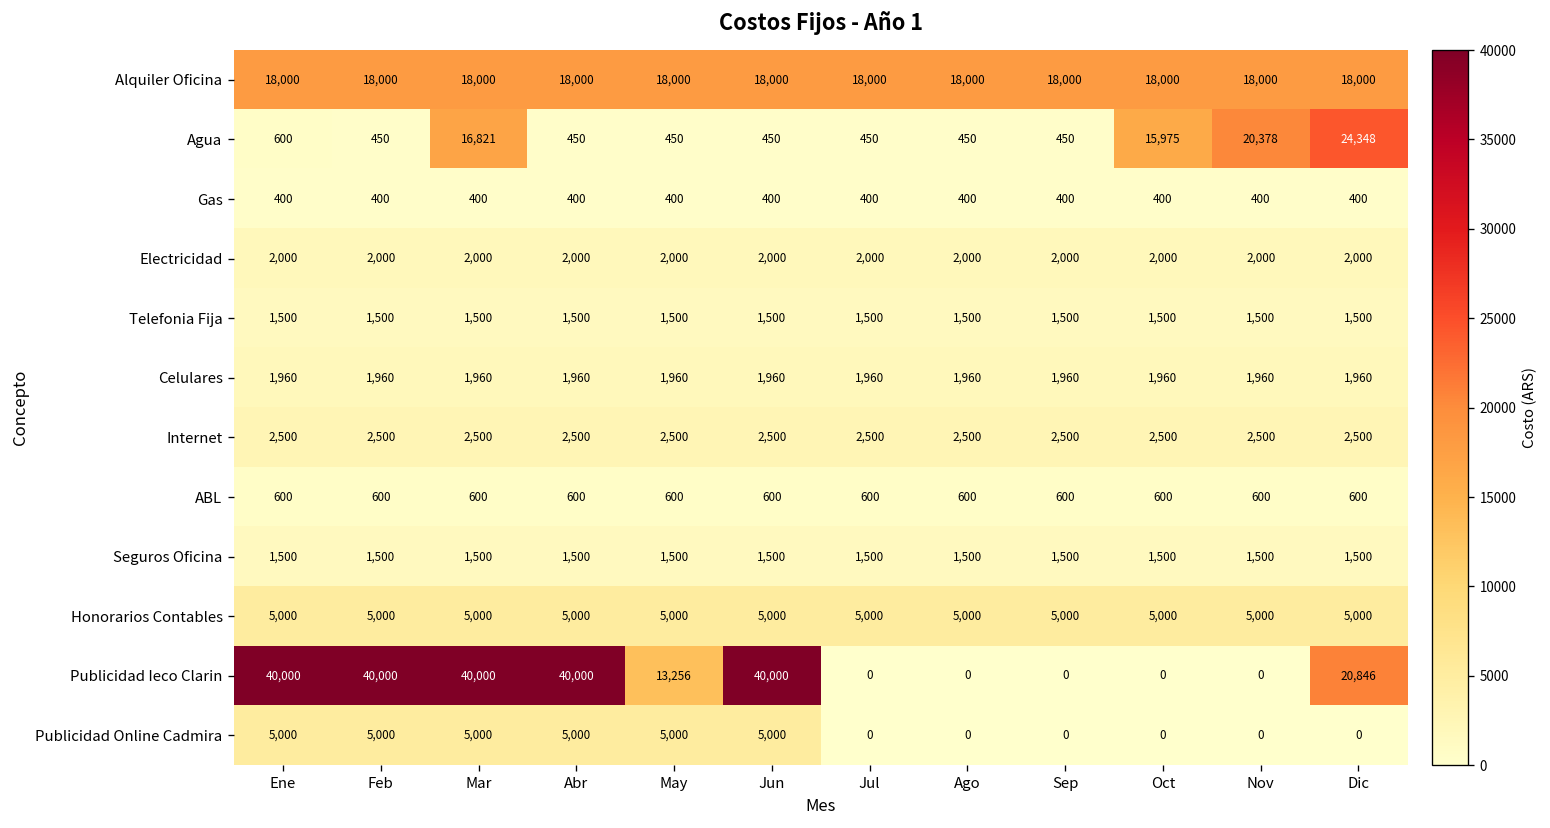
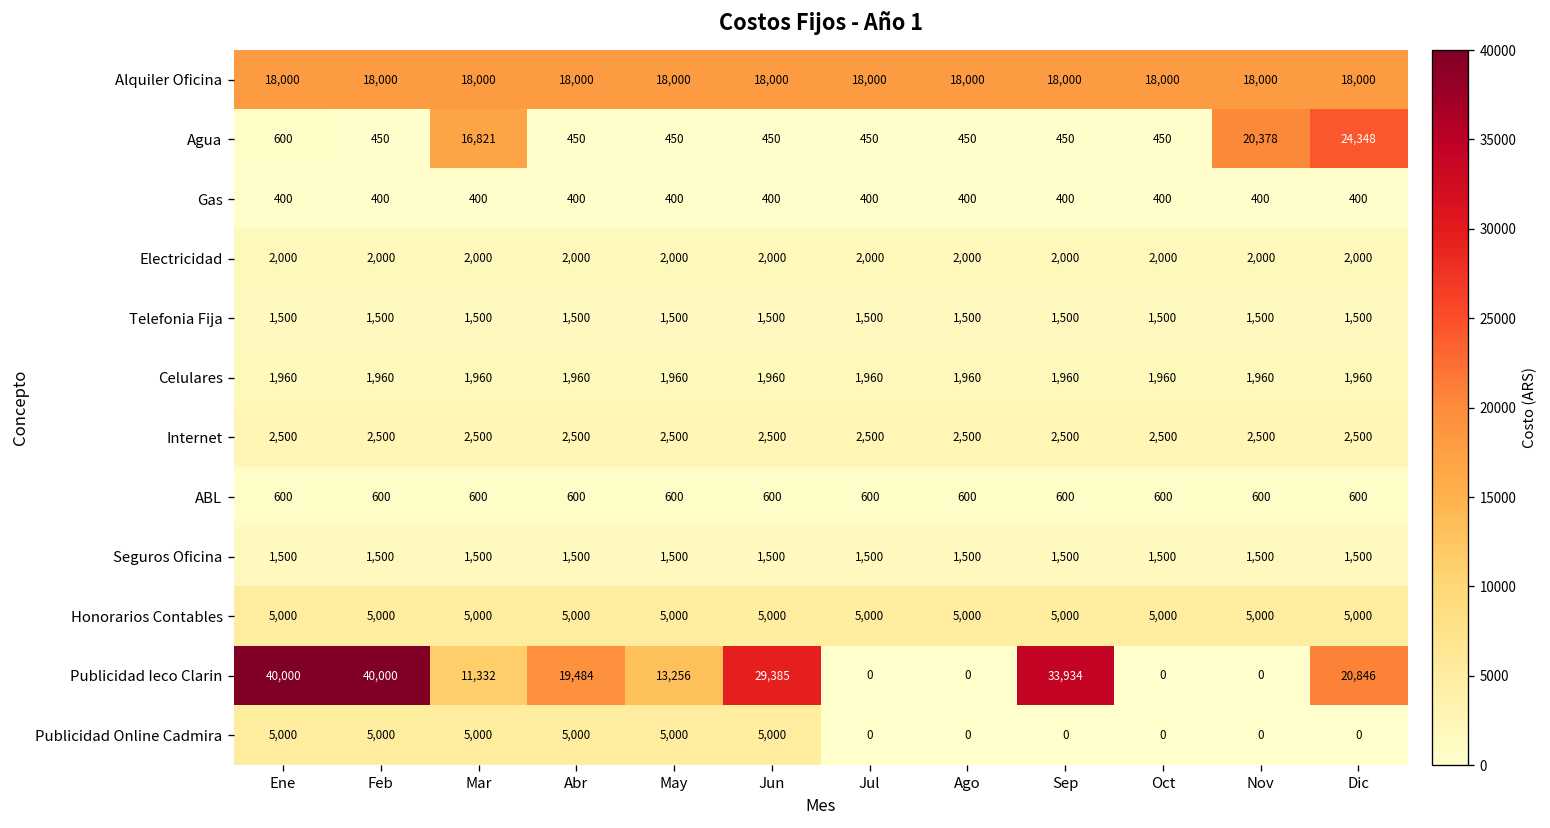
  {
    "Alquiler Oficina": {
      "Ene": "18,000",
      "Feb": "18,000",
      "Mar": "18,000",
      "Abr": "18,000",
      "May": "18,000",
      "Jun": "18,000",
      "Jul": "18,000",
      "Ago": "18,000",
      "Sep": "18,000",
      "Oct": "18,000",
      "Nov": "18,000",
      "Dic": "18,000"
    },
    "Agua": {
      "Ene": "600",
      "Feb": "450",
      "Mar": "16,821",
      "Abr": "450",
      "May": "450",
      "Jun": "450",
      "Jul": "450",
      "Ago": "450",
      "Sep": "450",
-     "Oct": "15,975",
+     "Oct": "450",
      "Nov": "20,378",
      "Dic": "24,348"
    },
    "Gas": {
      "Ene": "400",
      "Feb": "400",
      "Mar": "400",
      "Abr": "400",
      "May": "400",
      "Jun": "400",
      "Jul": "400",
      "Ago": "400",
      "Sep": "400",
      "Oct": "400",
      "Nov": "400",
      "Dic": "400"
    },
    "Electricidad": {
      "Ene": "2,000",
      "Feb": "2,000",
      "Mar": "2,000",
      "Abr": "2,000",
      "May": "2,000",
      "Jun": "2,000",
      "Jul": "2,000",
      "Ago": "2,000",
      "Sep": "2,000",
      "Oct": "2,000",
      "Nov": "2,000",
      "Dic": "2,000"
    },
    "Telefonia Fija": {
      "Ene": "1,500",
      "Feb": "1,500",
      "Mar": "1,500",
      "Abr": "1,500",
      "May": "1,500",
      "Jun": "1,500",
      "Jul": "1,500",
      "Ago": "1,500",
      "Sep": "1,500",
      "Oct": "1,500",
      "Nov": "1,500",
      "Dic": "1,500"
    },
    "Celulares": {
      "Ene": "1,960",
      "Feb": "1,960",
      "Mar": "1,960",
      "Abr": "1,960",
      "May": "1,960",
      "Jun": "1,960",
      "Jul": "1,960",
      "Ago": "1,960",
      "Sep": "1,960",
      "Oct": "1,960",
      "Nov": "1,960",
      "Dic": "1,960"
    },
    "Internet": {
      "Ene": "2,500",
      "Feb": "2,500",
      "Mar": "2,500",
      "Abr": "2,500",
      "May": "2,500",
      "Jun": "2,500",
      "Jul": "2,500",
      "Ago": "2,500",
      "Sep": "2,500",
      "Oct": "2,500",
      "Nov": "2,500",
      "Dic": "2,500"
    },
    "ABL": {
      "Ene": "600",
      "Feb": "600",
      "Mar": "600",
      "Abr": "600",
      "May": "600",
      "Jun": "600",
      "Jul": "600",
      "Ago": "600",
      "Sep": "600",
      "Oct": "600",
      "Nov": "600",
      "Dic": "600"
    },
    "Seguros Oficina": {
      "Ene": "1,500",
      "Feb": "1,500",
      "Mar": "1,500",
      "Abr": "1,500",
      "May": "1,500",
      "Jun": "1,500",
      "Jul": "1,500",
      "Ago": "1,500",
      "Sep": "1,500",
      "Oct": "1,500",
      "Nov": "1,500",
      "Dic": "1,500"
    },
    "Honorarios Contables": {
      "Ene": "5,000",
      "Feb": "5,000",
      "Mar": "5,000",
      "Abr": "5,000",
      "May": "5,000",
      "Jun": "5,000",
      "Jul": "5,000",
      "Ago": "5,000",
      "Sep": "5,000",
      "Oct": "5,000",
      "Nov": "5,000",
      "Dic": "5,000"
    },
    "Publicidad Ieco Clarin": {
      "Ene": "40,000",
      "Feb": "40,000",
-     "Mar": "40,000",
-     "Abr": "40,000",
+     "Mar": "11,332",
+     "Abr": "19,484",
      "May": "13,256",
-     "Jun": "40,000",
+     "Jun": "29,385",
      "Jul": "0",
      "Ago": "0",
-     "Sep": "0",
+     "Sep": "33,934",
      "Oct": "0",
      "Nov": "0",
      "Dic": "20,846"
    },
    "Publicidad Online Cadmira": {
      "Ene": "5,000",
      "Feb": "5,000",
      "Mar": "5,000",
      "Abr": "5,000",
      "May": "5,000",
      "Jun": "5,000",
      "Jul": "0",
      "Ago": "0",
      "Sep": "0",
      "Oct": "0",
      "Nov": "0",
      "Dic": "0"
    }
  }
